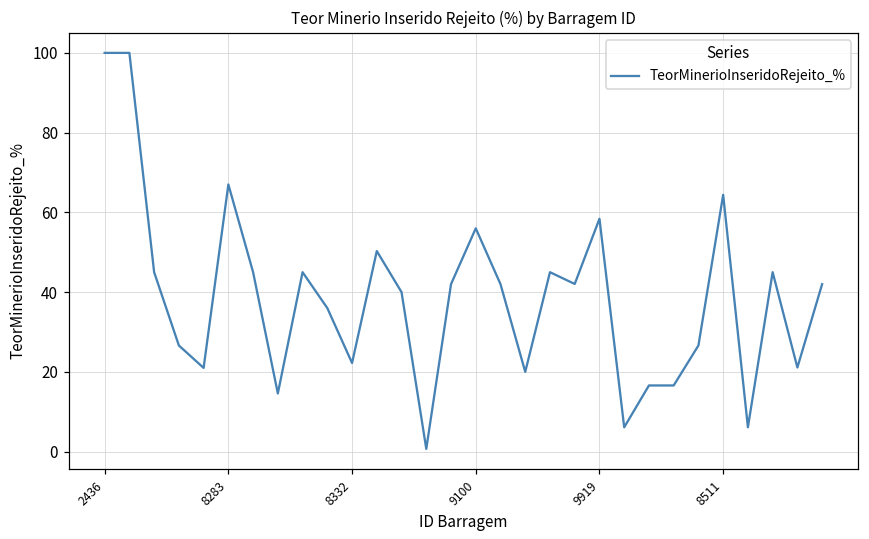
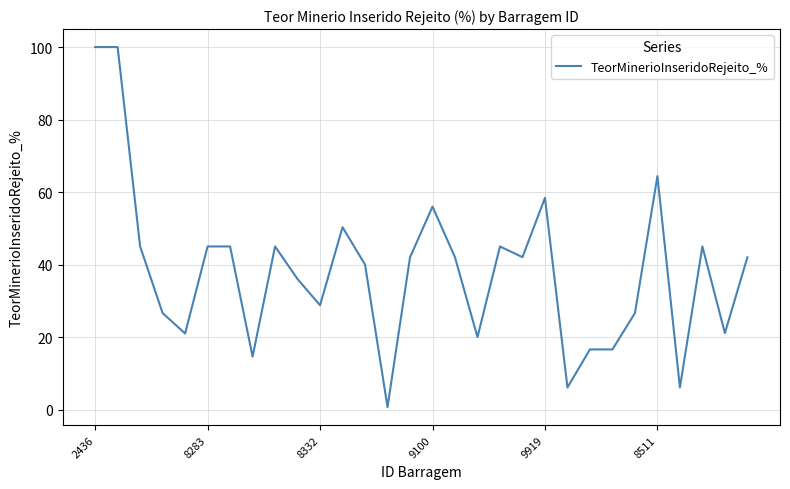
  {
    "2436": 100,
-   "8283": 67,
-   "8332": 22,
+   "8283": 45,
+   "8332": 29,
    "9100": 56,
    "9919": 58,
    "8511": 64
  }
